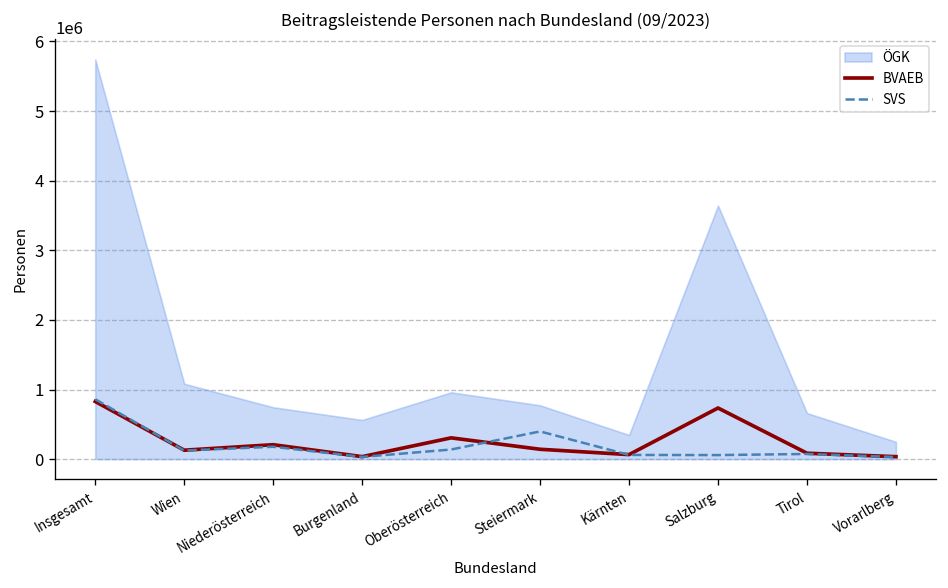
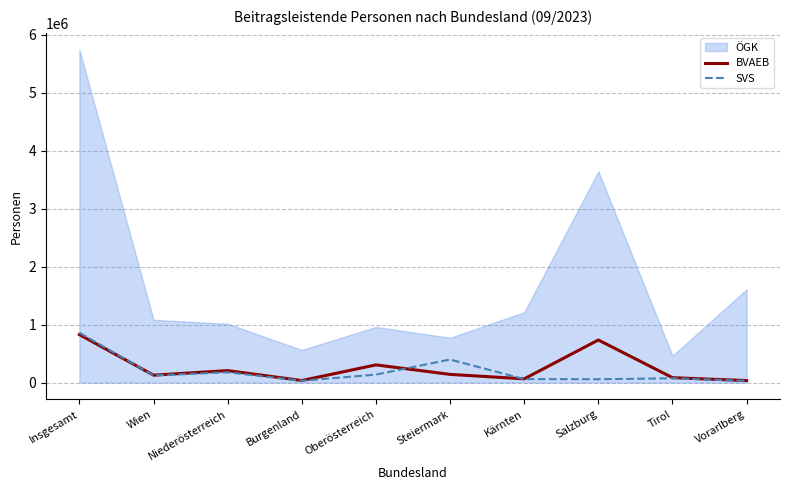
  {
    "ÖGK": {
      "Insgesamt": 5700000,
      "Wien": 1100000,
-     "Niederösterreich": 700000,
+     "Niederösterreich": 1000000,
      "Burgenland": 600000,
      "Oberösterreich": 1000000,
      "Steiermark": 800000,
-     "Kärnten": 300000,
+     "Kärnten": 1200000,
      "Salzburg": 3600000,
-     "Tirol": 700000,
-     "Vorarlberg": 200000
+     "Tirol": 500000,
+     "Vorarlberg": 1600000
    },
    "BVAEB": {
      "Oberösterreich": 300000,
      "Steiermark": 100000,
      "Salzburg": 700000
    },
    "SVS": {
      "Oberösterreich": 100000,
      "Steiermark": 400000,
      "Salzburg": 100000
    }
  }
